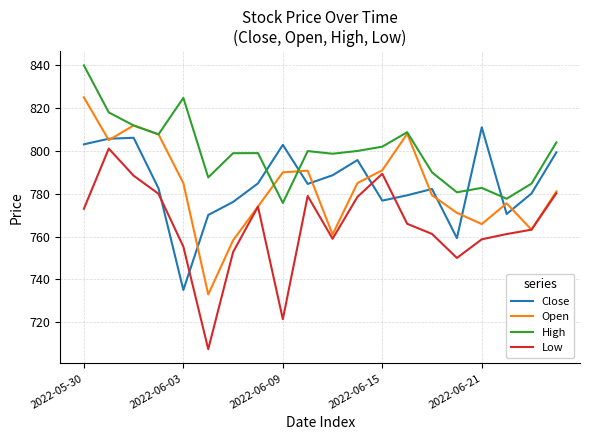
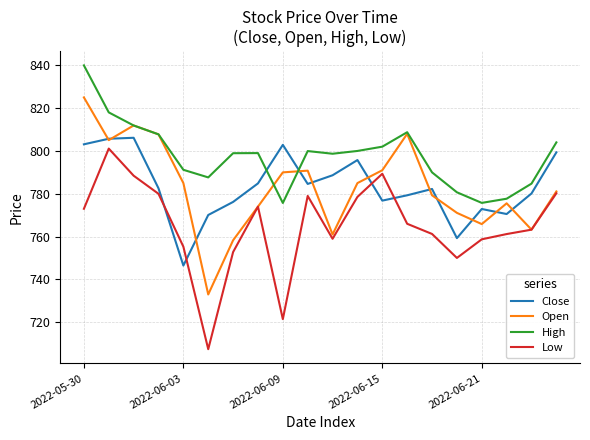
  {
    "Close": {
      "2022-05-30": 803,
-     "2022-06-03": 735,
+     "2022-06-03": 747,
      "2022-06-09": 803,
      "2022-06-15": 777,
-     "2022-06-21": 811
+     "2022-06-21": 773
    },
    "Open": {
      "2022-05-30": 825,
      "2022-06-03": 785,
      "2022-06-09": 790,
      "2022-06-15": 791,
      "2022-06-21": 766
    },
    "High": {
      "2022-05-30": 840,
-     "2022-06-03": 825,
+     "2022-06-03": 791,
      "2022-06-09": 776,
      "2022-06-15": 802,
-     "2022-06-21": 783
+     "2022-06-21": 776
    },
    "Low": {
      "2022-05-30": 773,
      "2022-06-03": 755,
      "2022-06-09": 721,
      "2022-06-15": 789,
      "2022-06-21": 759
    }
  }
